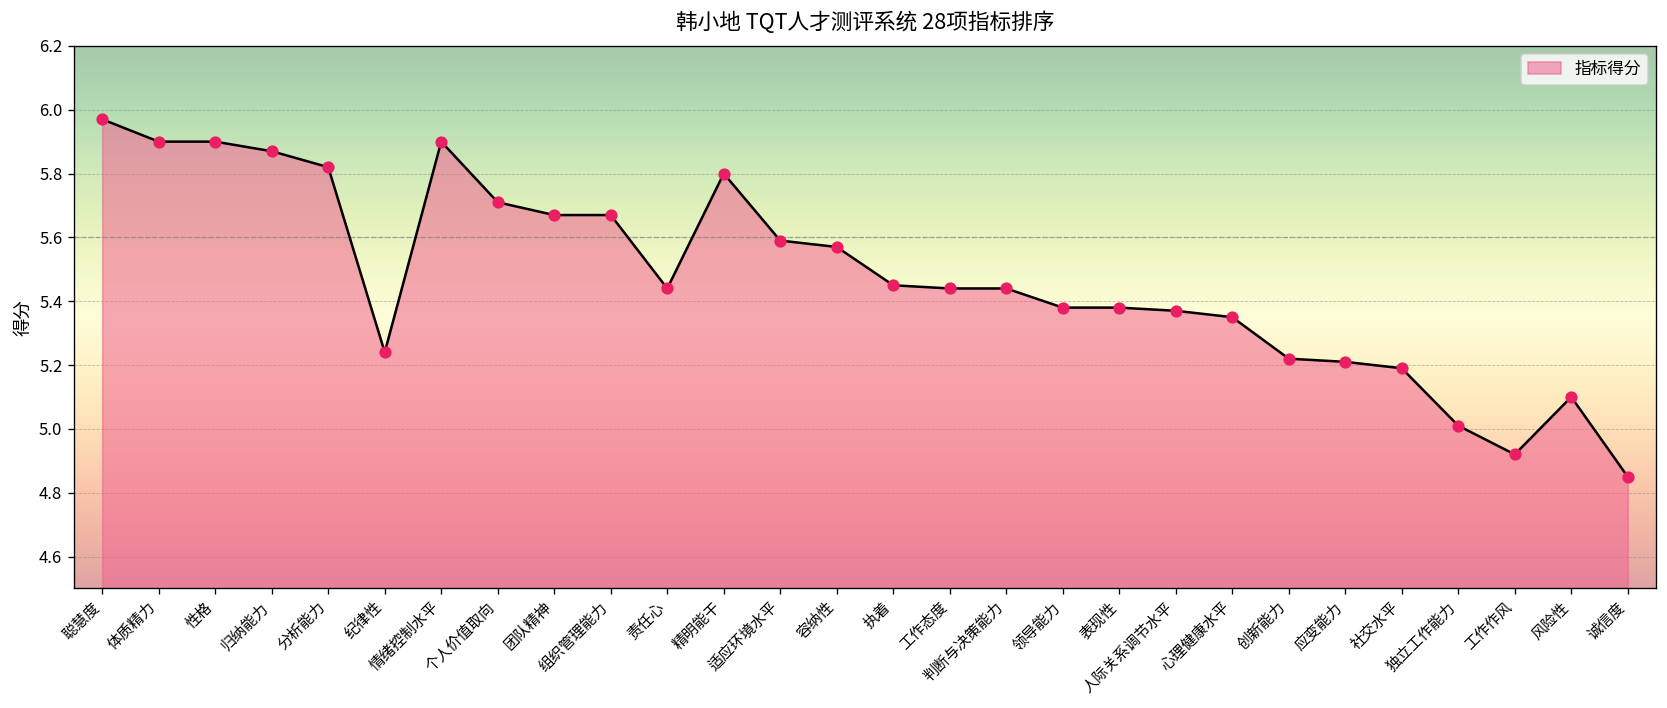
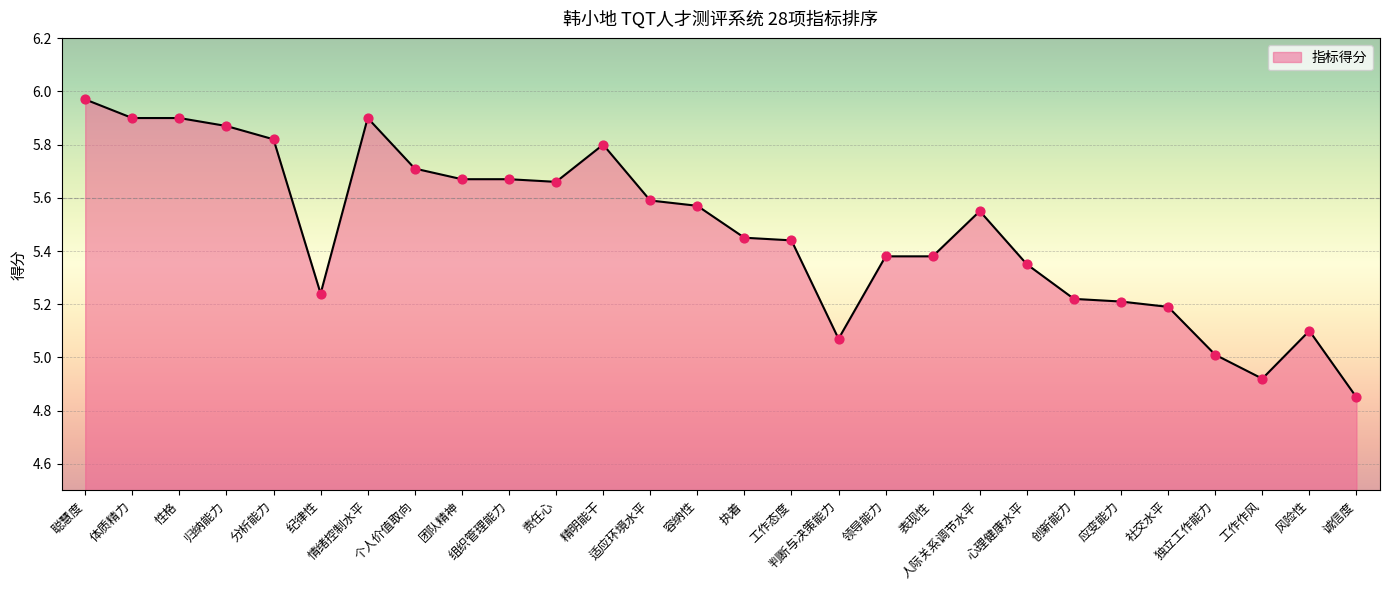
  {
    "聪慧度": 5.97,
    "体质精力": 5.90,
    "性格": 5.90,
    "归纳能力": 5.87,
    "分析能力": 5.82,
    "纪律性": 5.24,
    "情绪控制水平": 5.90,
    "个人价值取向": 5.71,
    "团队精神": 5.67,
    "组织管理能力": 5.67,
-   "责任心": 5.44,
+   "责任心": 5.66,
    "精明能干": 5.80,
    "适应环境水平": 5.59,
    "容纳性": 5.57,
    "执着": 5.45,
    "工作态度": 5.44,
-   "判断与决策能力": 5.44,
+   "判断与决策能力": 5.07,
    "领导能力": 5.38,
    "表现性": 5.38,
-   "人际关系调节水平": 5.37,
+   "人际关系调节水平": 5.55,
    "心理健康水平": 5.35,
    "创新能力": 5.22,
    "应变能力": 5.21,
    "社交水平": 5.19,
    "独立工作能力": 5.01,
    "工作作风": 4.92,
    "风险性": 5.10,
    "诚信度": 4.85
  }
